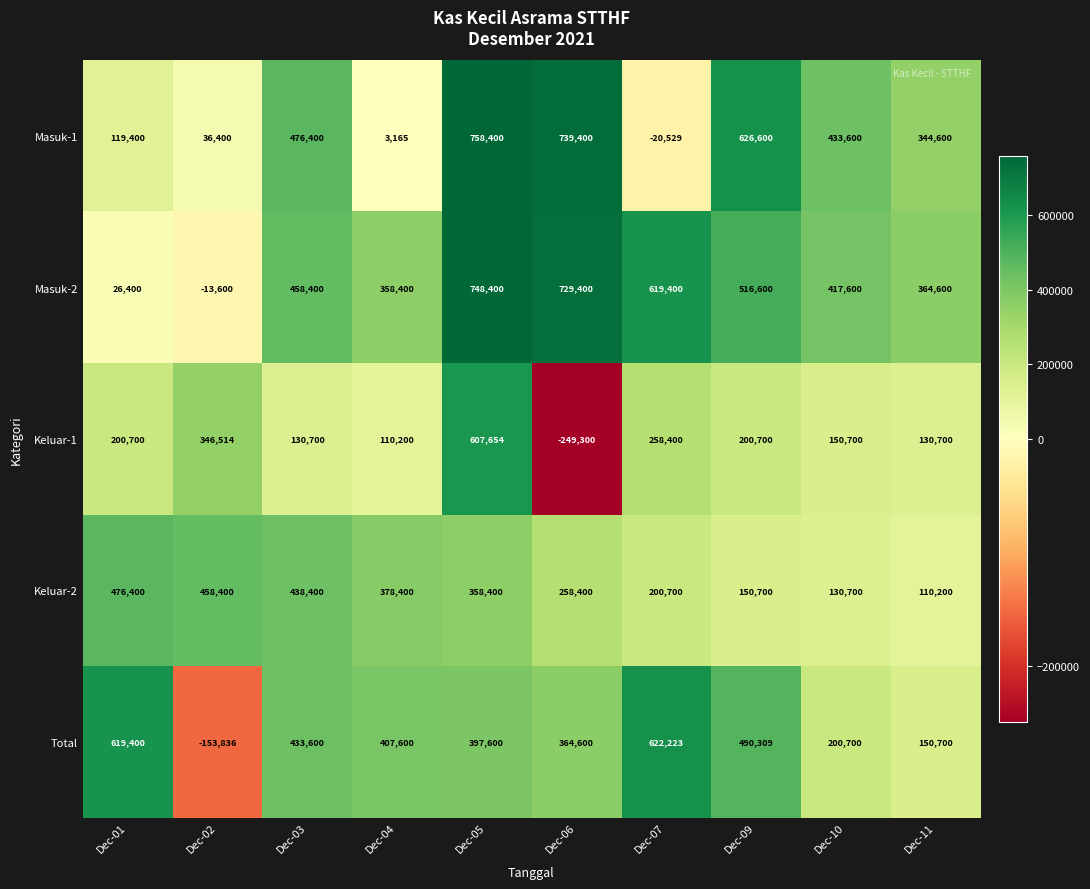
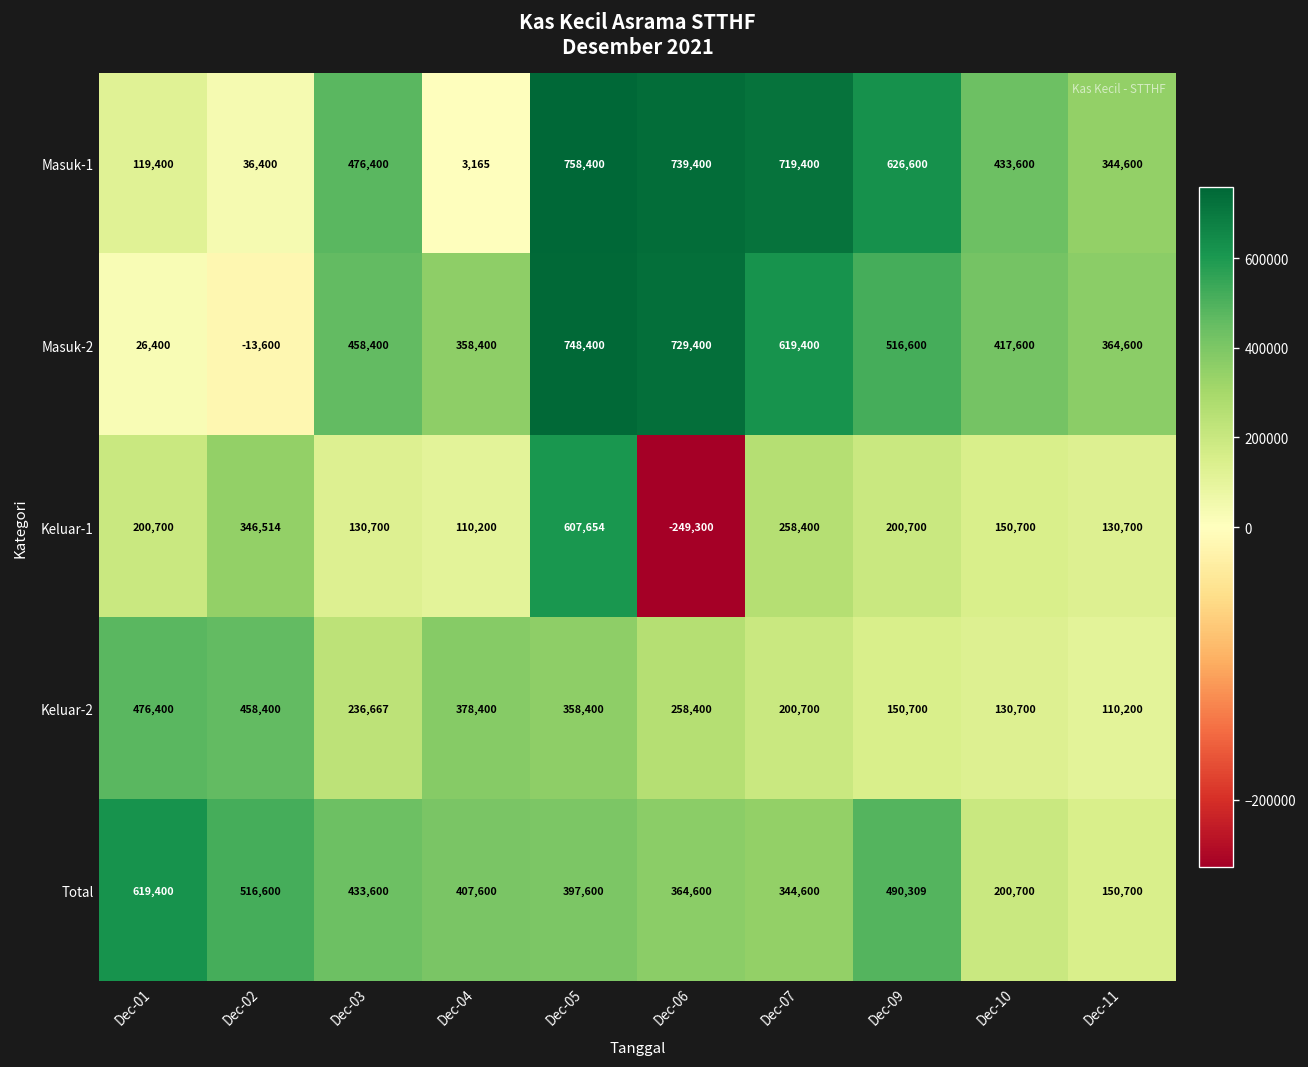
  {
    "Masuk-1": {
      "Dec-01": "119,400",
      "Dec-02": "36,400",
      "Dec-03": "476,400",
      "Dec-04": "3,165",
      "Dec-05": "758,400",
      "Dec-06": "739,400",
-     "Dec-07": "-20,529",
+     "Dec-07": "719,400",
      "Dec-09": "626,600",
      "Dec-10": "433,600"
    },
    "Masuk-2": {
      "Dec-01": "26,400",
      "Dec-02": "-13,600",
      "Dec-03": "458,400",
      "Dec-04": "358,400",
      "Dec-05": "748,400",
      "Dec-06": "729,400",
      "Dec-07": "619,400",
      "Dec-09": "516,600",
      "Dec-10": "417,600",
      "Dec-11": "364,600"
    },
    "Keluar-1": {
      "Dec-01": "200,700",
      "Dec-02": "346,514",
      "Dec-03": "130,700",
      "Dec-04": "110,200",
      "Dec-05": "607,654",
      "Dec-06": "-249,300",
      "Dec-07": "258,400",
      "Dec-09": "200,700",
      "Dec-10": "150,700",
      "Dec-11": "130,700"
    },
    "Keluar-2": {
      "Dec-01": "476,400",
      "Dec-02": "458,400",
-     "Dec-03": "438,400",
+     "Dec-03": "236,667",
      "Dec-04": "378,400",
      "Dec-05": "358,400",
      "Dec-06": "258,400",
      "Dec-07": "200,700",
      "Dec-09": "150,700",
      "Dec-10": "130,700",
      "Dec-11": "110,200"
    },
    "Total": {
      "Dec-01": "619,400",
-     "Dec-02": "-153,836",
+     "Dec-02": "516,600",
      "Dec-03": "433,600",
      "Dec-04": "407,600",
      "Dec-05": "397,600",
      "Dec-06": "364,600",
-     "Dec-07": "622,223",
+     "Dec-07": "344,600",
      "Dec-09": "490,309",
      "Dec-10": "200,700",
      "Dec-11": "150,700"
    }
  }
